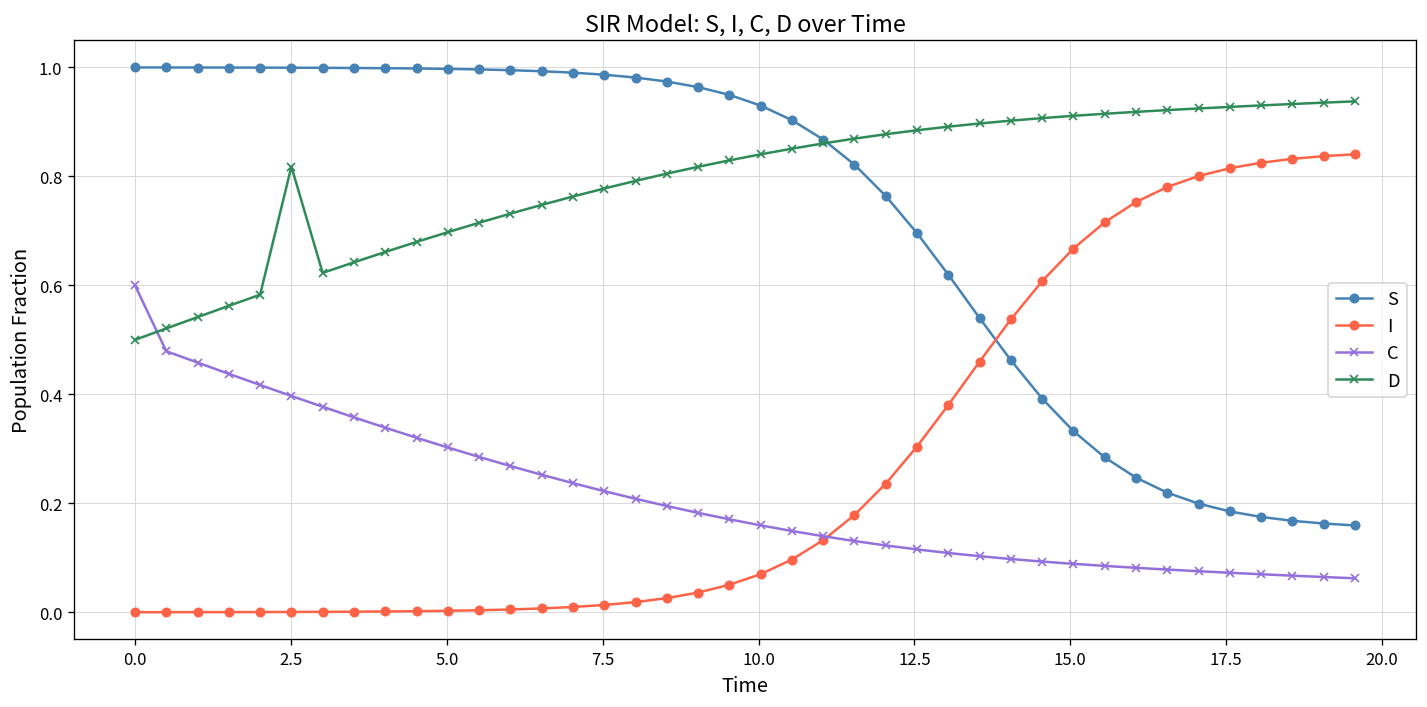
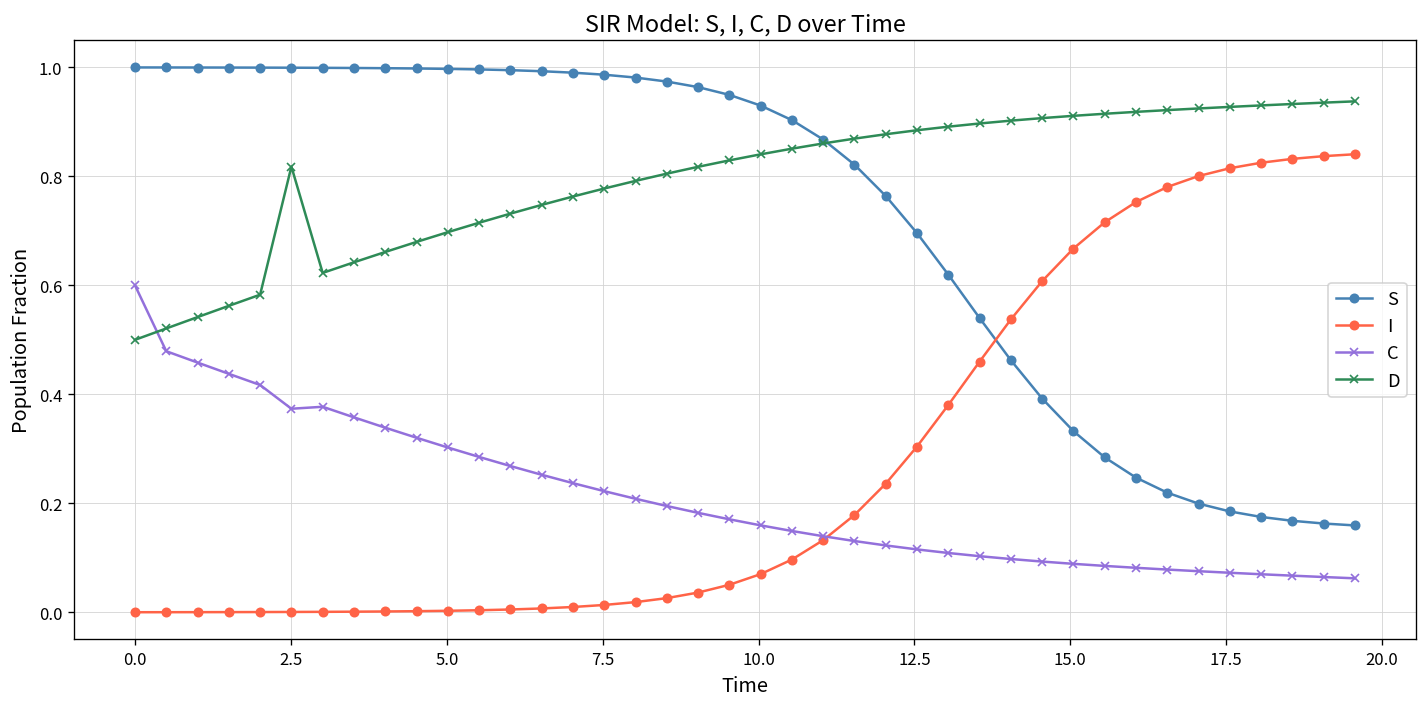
  {
    "S": {
      "0.0": 1.00,
      "2.5": 1.00
    },
    "I": {
      "0.0": 0.00,
      "2.5": 0.00
    },
    "C": {
      "0.0": 0.60,
-     "2.5": 0.40
+     "2.5": 0.37
    },
    "D": {
      "0.0": 0.50,
      "2.5": 0.82
    }
  }
